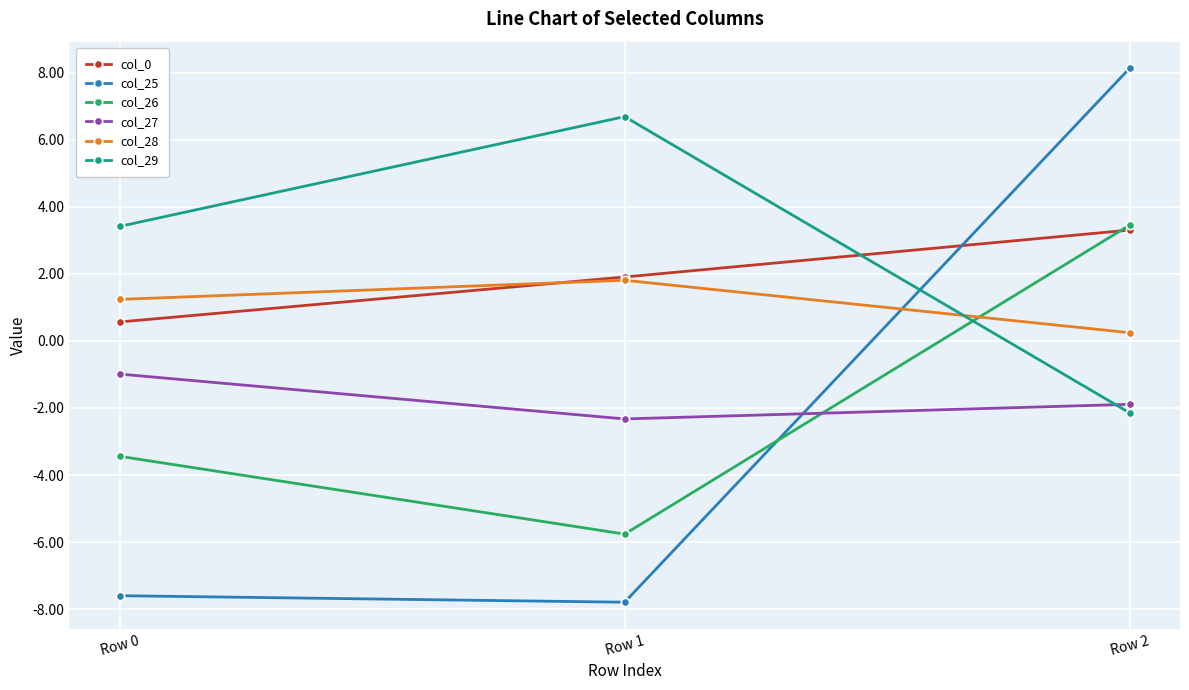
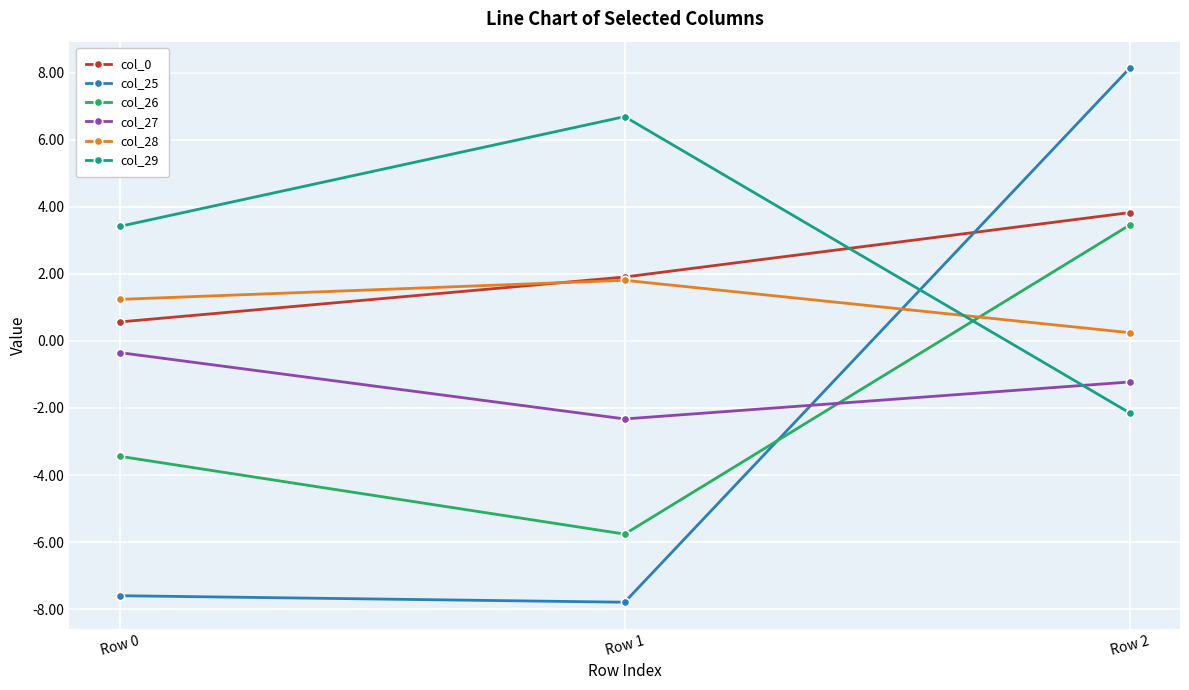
  {
    "col_0": {
      "Row 0": 0.6,
      "Row 1": 1.9,
-     "Row 2": 3.3
+     "Row 2": 3.8
    },
    "col_25": {
      "Row 0": -7.6,
      "Row 1": -7.8,
      "Row 2": 8.1
    },
    "col_27": {
-     "Row 0": -1.0,
+     "Row 0": -0.3,
      "Row 1": -2.3,
-     "Row 2": -1.9
+     "Row 2": -1.2
    },
    "col_28": {
      "Row 0": 1.2,
      "Row 1": 1.8,
      "Row 2": 0.2
    }
  }
